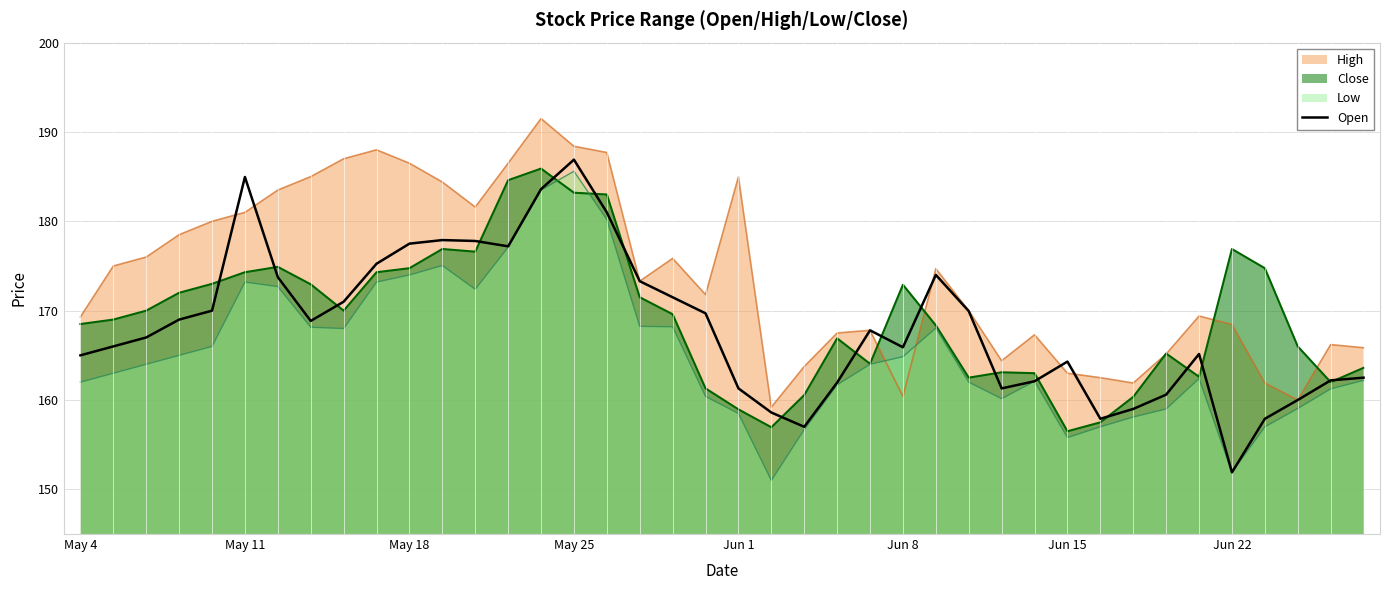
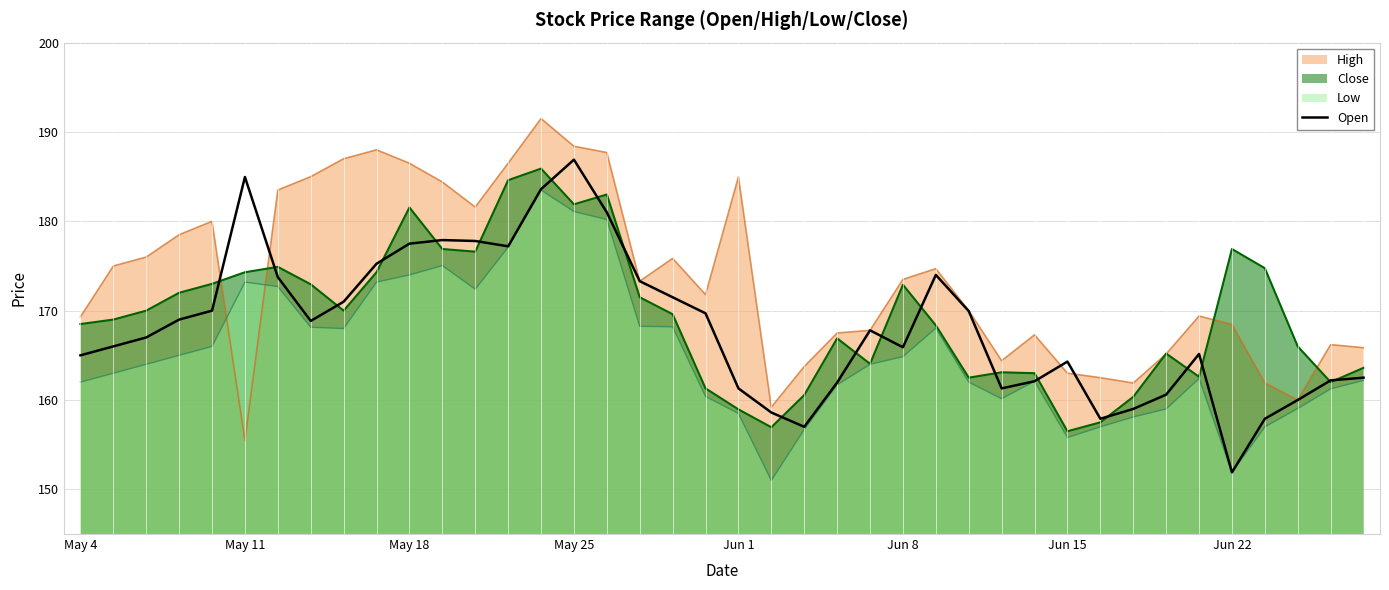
  {
    "High": {
      "May 4": 169,
-     "May 11": 181,
+     "May 11": 156,
      "May 18": 187,
      "May 25": 188,
      "Jun 1": 185,
-     "Jun 8": 160,
+     "Jun 8": 174,
      "Jun 15": 163,
      "Jun 22": 168
    },
    "Close": {
      "May 4": 169,
      "May 11": 174,
-     "May 18": 175,
-     "May 25": 183,
+     "May 18": 182,
+     "May 25": 182,
      "Jun 1": 159,
      "Jun 8": 173,
      "Jun 15": 157,
      "Jun 22": 177
    },
    "Low": {
      "May 4": 162,
      "May 11": 173,
      "May 18": 174,
-     "May 25": 186,
+     "May 25": 181,
      "Jun 1": 159,
      "Jun 8": 165,
      "Jun 15": 156
    },
    "Open": {
      "May 4": 165,
      "May 11": 185,
      "May 18": 178,
      "May 25": 187,
      "Jun 1": 161,
      "Jun 8": 166,
      "Jun 15": 164
    }
  }
